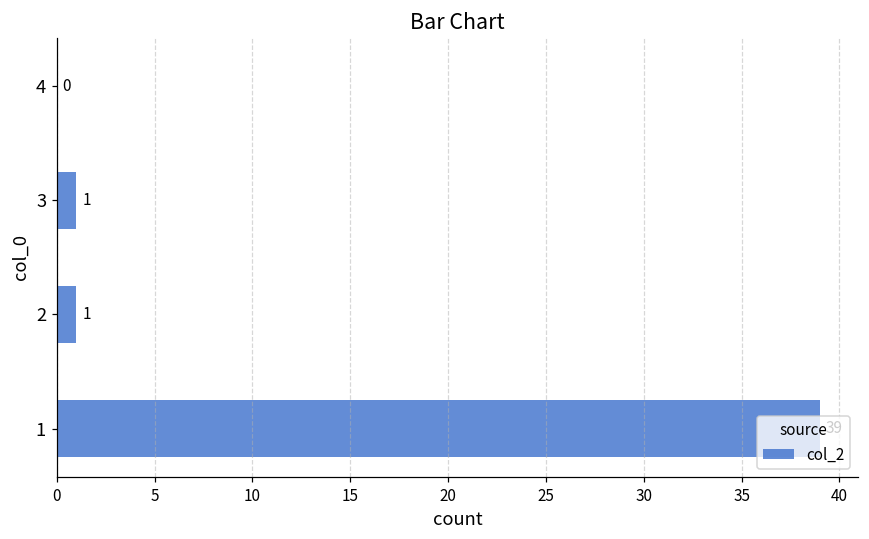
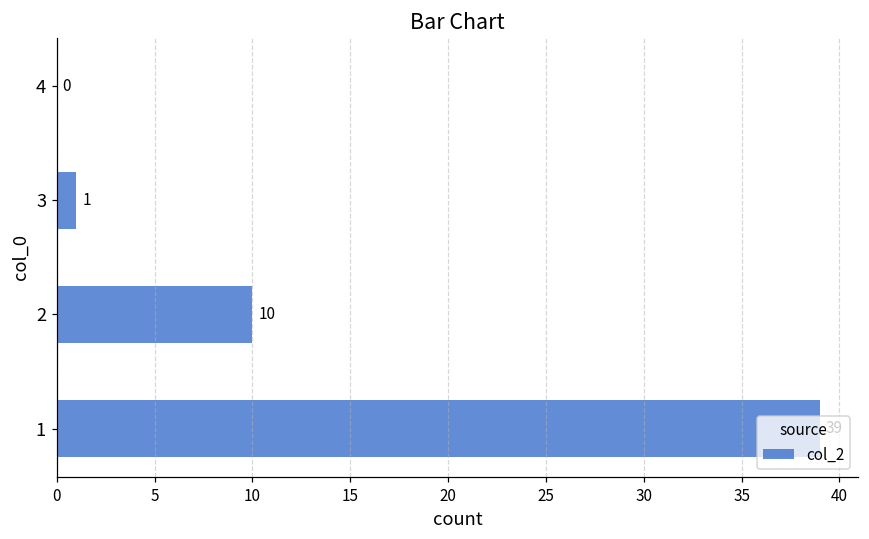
  {
    "4": 0,
    "3": 1,
-   "2": 1
+   "2": 10
  }
